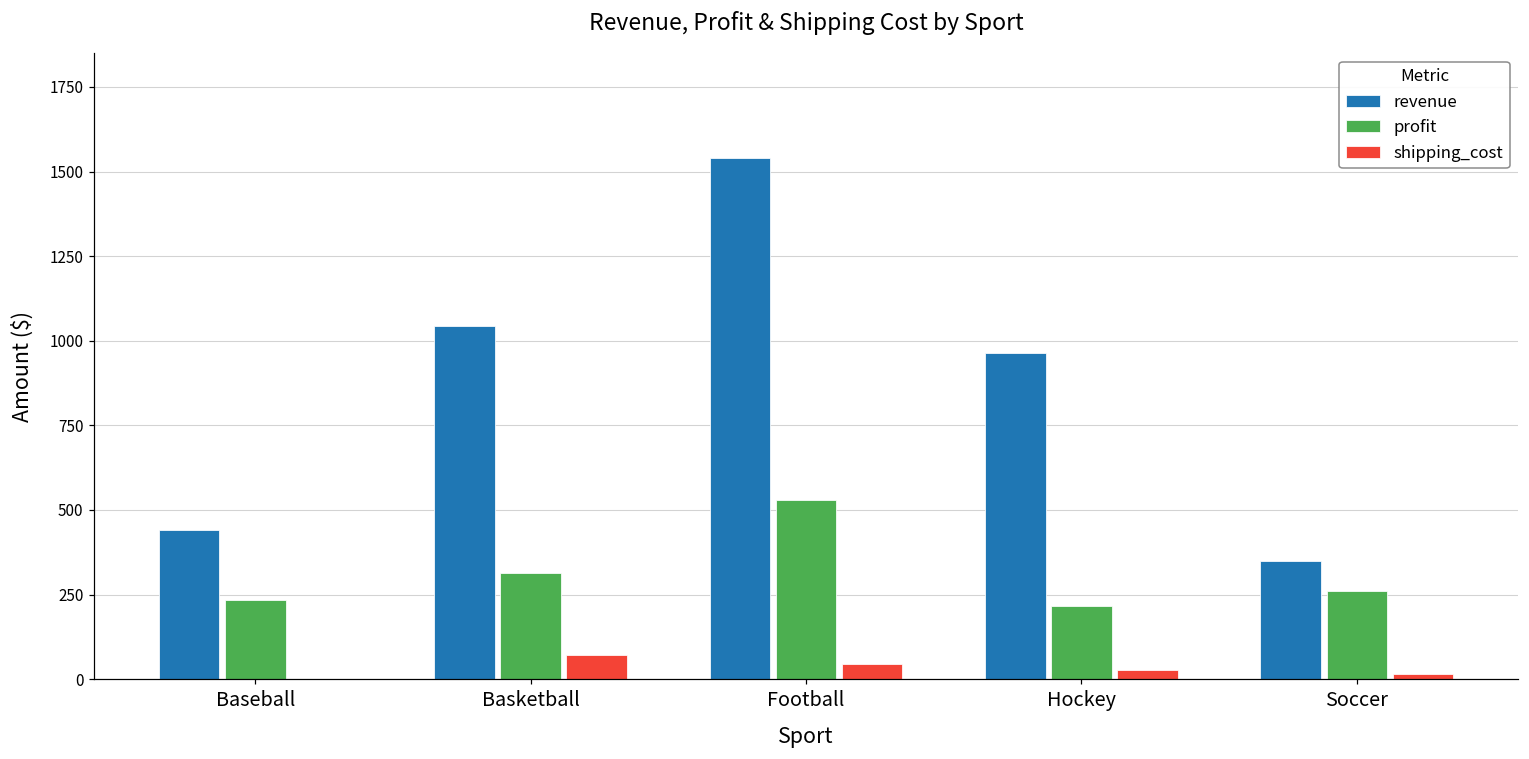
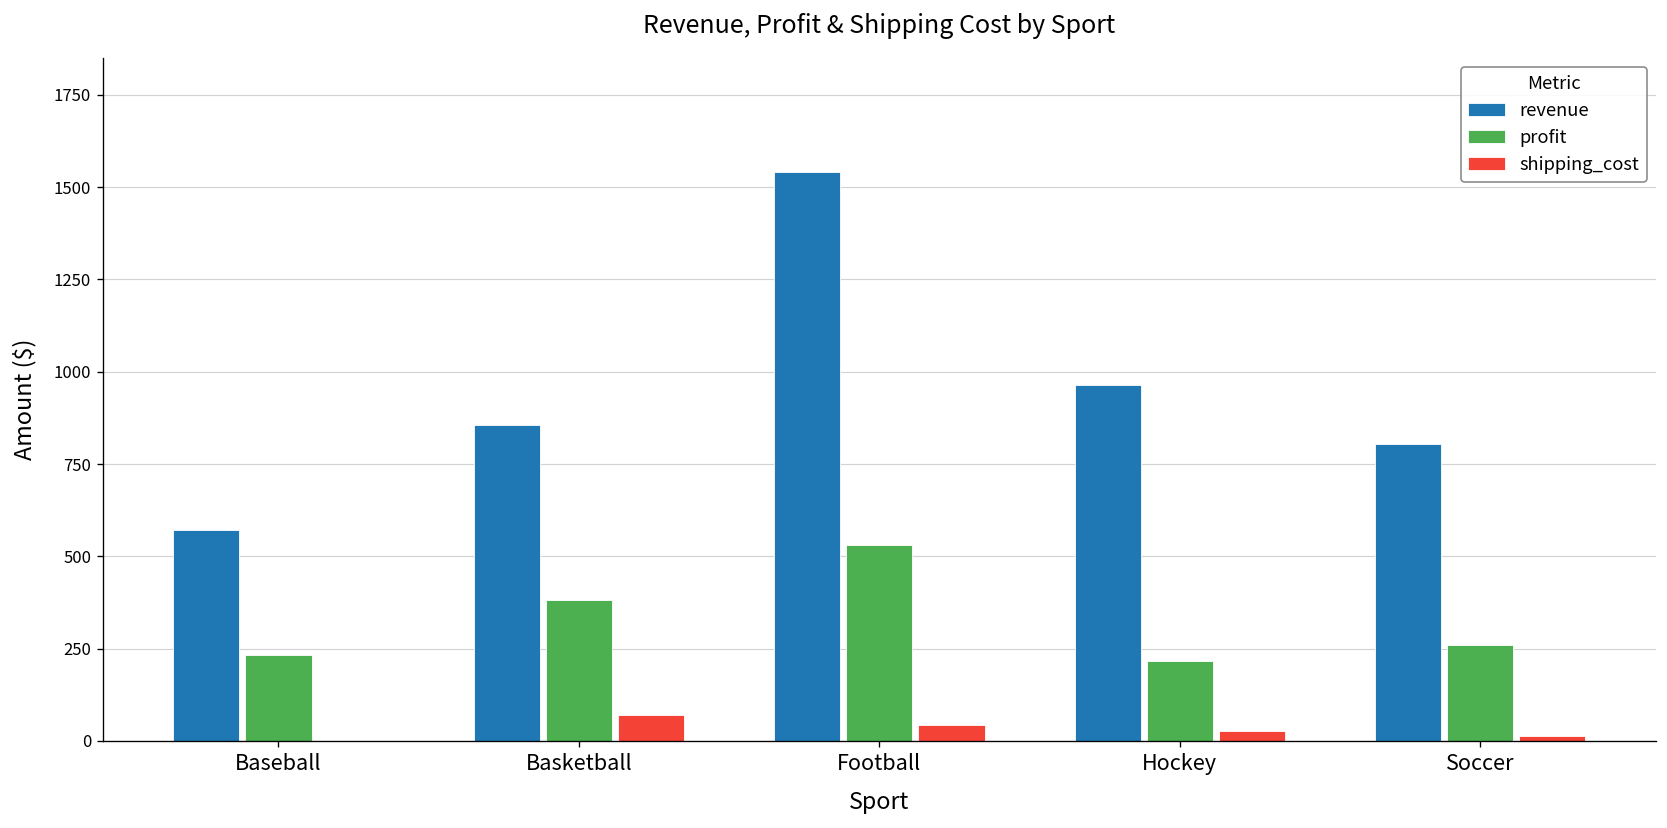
  {
    "revenue": {
-     "Baseball": 440,
-     "Basketball": 1040,
+     "Baseball": 570,
+     "Basketball": 860,
      "Football": 1540,
      "Hockey": 960,
-     "Soccer": 350
+     "Soccer": 810
    },
    "profit": {
      "Baseball": 230,
-     "Basketball": 310,
+     "Basketball": 380,
      "Football": 530,
      "Hockey": 220,
      "Soccer": 260
    },
    "shipping_cost": {
      "Baseball": 0,
      "Basketball": 70,
      "Football": 40,
      "Hockey": 30,
      "Soccer": 10
    }
  }
